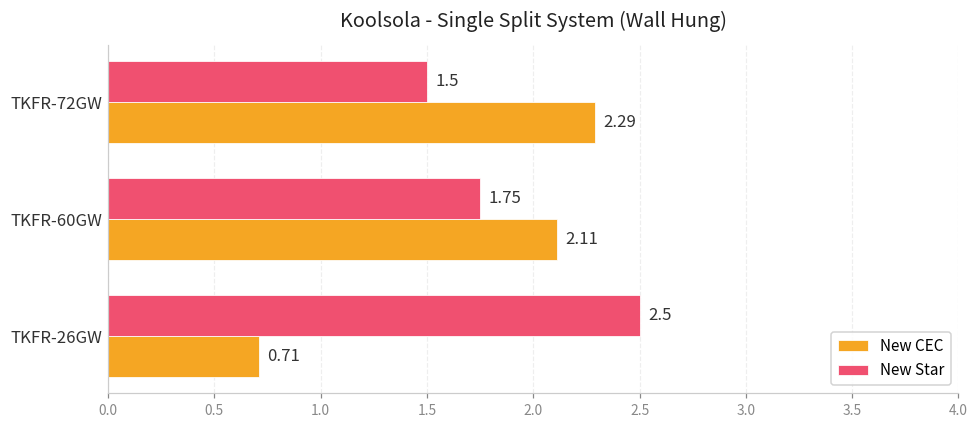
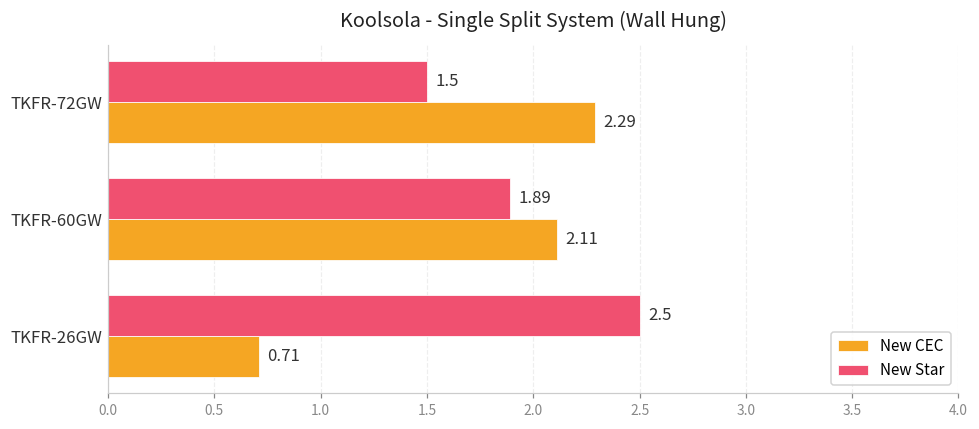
  {
    "New CEC": {
      "TKFR-72GW": 2.29,
      "TKFR-60GW": 2.11,
      "TKFR-26GW": 0.71
    },
    "New Star": {
      "TKFR-72GW": 1.5,
-     "TKFR-60GW": 1.75,
+     "TKFR-60GW": 1.89,
      "TKFR-26GW": 2.5
    }
  }
